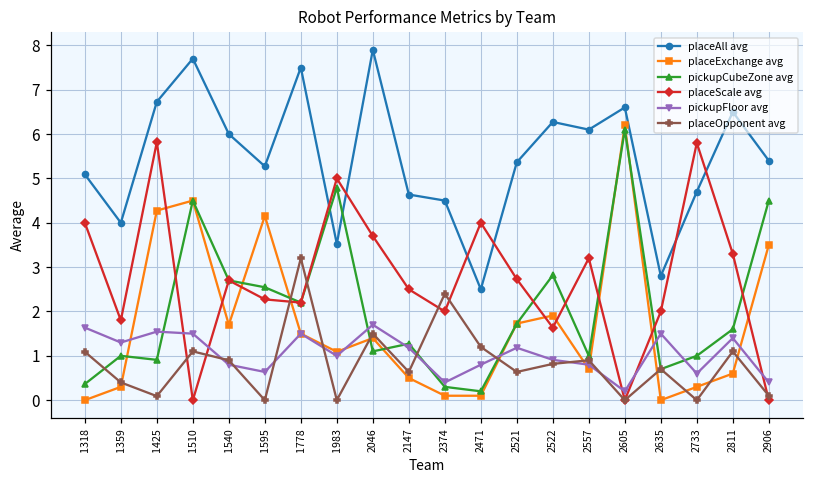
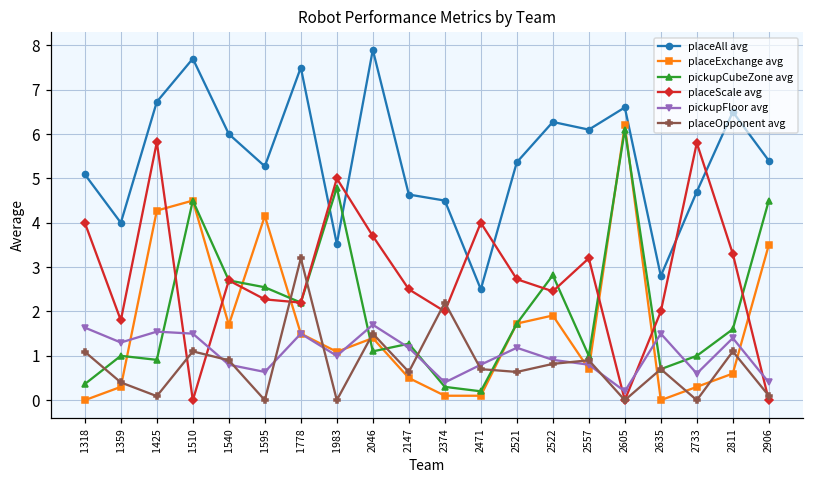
  {
    "placeAll avg": {
      "1318": 5.1,
      "1359": 4.0,
      "1425": 6.7,
      "1510": 7.7,
      "1540": 6.0,
      "1595": 5.3,
      "1778": 7.5,
      "1983": 3.5,
      "2046": 7.9,
      "2147": 4.6,
      "2374": 4.5,
      "2471": 2.5,
      "2521": 5.4,
      "2522": 6.3,
      "2557": 6.1,
      "2605": 6.6,
      "2635": 2.8,
      "2733": 4.7,
      "2906": 5.4
    },
    "placeExchange avg": {
      "1318": 0.0,
      "1359": 0.3,
      "1425": 4.3,
      "1540": 1.7,
      "1595": 4.2,
      "1983": 1.1,
      "2046": 1.4,
      "2147": 0.5,
      "2374": 0.1,
      "2471": 0.1,
      "2522": 1.9,
      "2557": 0.7,
      "2605": 6.2,
      "2635": 0.0,
      "2733": 0.3,
      "2811": 0.6,
      "2906": 3.5
    },
    "pickupCubeZone avg": {
      "1318": 0.4,
      "1359": 1.0,
      "1425": 0.9,
      "1595": 2.5,
      "1983": 4.8,
      "2046": 1.1,
      "2147": 1.3,
      "2374": 0.3,
      "2471": 0.2,
      "2522": 2.8,
      "2557": 1.0,
      "2605": 6.1,
      "2733": 1.0,
      "2811": 1.6,
      "2906": 4.5
    },
    "placeScale avg": {
      "1318": 4.0,
      "1359": 1.8,
      "1425": 5.8,
      "1510": 0.0,
      "1595": 2.3,
      "1983": 5.0,
      "2046": 3.7,
      "2147": 2.5,
      "2374": 2.0,
      "2471": 4.0,
      "2521": 2.7,
-     "2522": 1.6,
+     "2522": 2.5,
      "2557": 3.2,
      "2635": 2.0,
      "2733": 5.8,
      "2811": 3.3,
      "2906": 0.0
    },
    "pickupFloor avg": {
      "1318": 1.6,
      "1359": 1.3,
      "1425": 1.5,
      "1510": 1.5,
      "1540": 0.8,
      "1595": 0.6,
      "1983": 1.0,
      "2046": 1.7,
      "2147": 1.2,
      "2374": 0.4,
      "2471": 0.8,
      "2521": 1.2,
      "2522": 0.9,
      "2557": 0.8,
      "2605": 0.2,
      "2635": 1.5,
      "2733": 0.6,
      "2811": 1.4,
      "2906": 0.4
    },
    "placeOpponent avg": {
      "1318": 1.1,
      "1359": 0.4,
      "1425": 0.1,
      "1510": 1.1,
      "1540": 0.9,
      "1595": 0.0,
      "1778": 3.2,
      "1983": 0.0,
      "2046": 1.5,
      "2147": 0.6,
-     "2374": 2.4,
-     "2471": 1.2,
+     "2374": 2.2,
+     "2471": 0.7,
      "2521": 0.6,
      "2522": 0.8,
      "2557": 0.9,
      "2733": 0.0,
      "2811": 1.1,
      "2906": 0.1
    }
  }
